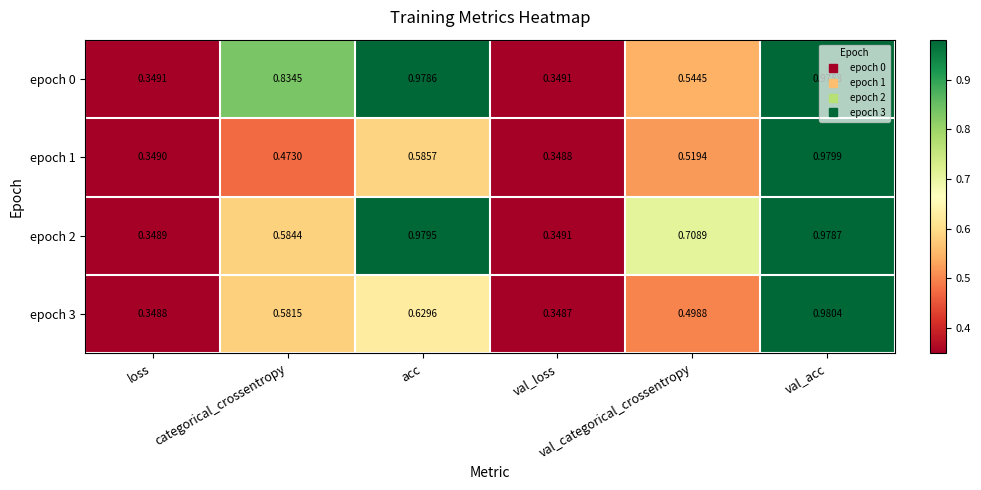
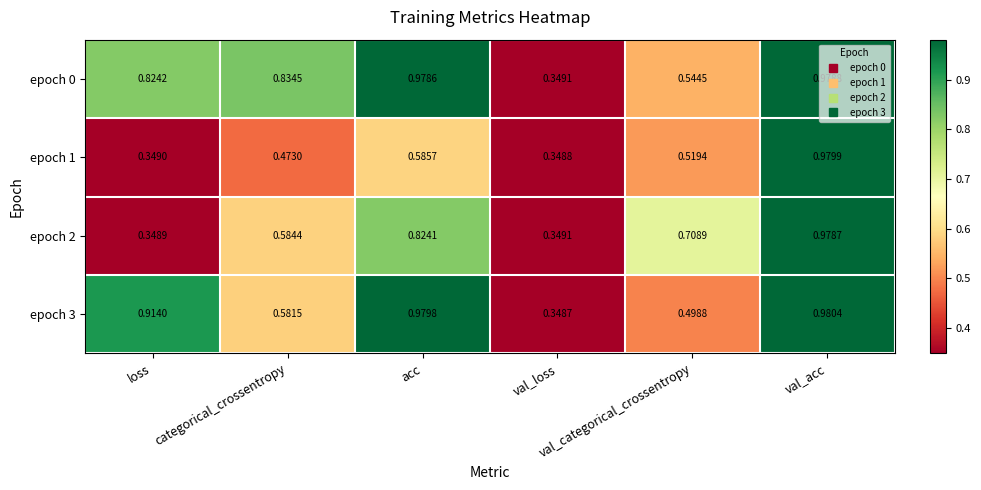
  {
    "epoch 0": {
-     "loss": 0.3491,
+     "loss": 0.8242,
      "categorical_crossentropy": 0.8345,
      "acc": 0.9786,
      "val_loss": 0.3491,
      "val_categorical_crossentropy": 0.5445
    },
    "epoch 1": {
      "loss": 0.3490,
      "categorical_crossentropy": 0.4730,
      "acc": 0.5857,
      "val_loss": 0.3488,
      "val_categorical_crossentropy": 0.5194,
      "val_acc": 0.9799
    },
    "epoch 2": {
      "loss": 0.3489,
      "categorical_crossentropy": 0.5844,
-     "acc": 0.9795,
+     "acc": 0.8241,
      "val_loss": 0.3491,
      "val_categorical_crossentropy": 0.7089,
      "val_acc": 0.9787
    },
    "epoch 3": {
-     "loss": 0.3488,
+     "loss": 0.9140,
      "categorical_crossentropy": 0.5815,
-     "acc": 0.6296,
+     "acc": 0.9798,
      "val_loss": 0.3487,
      "val_categorical_crossentropy": 0.4988,
      "val_acc": 0.9804
    }
  }
